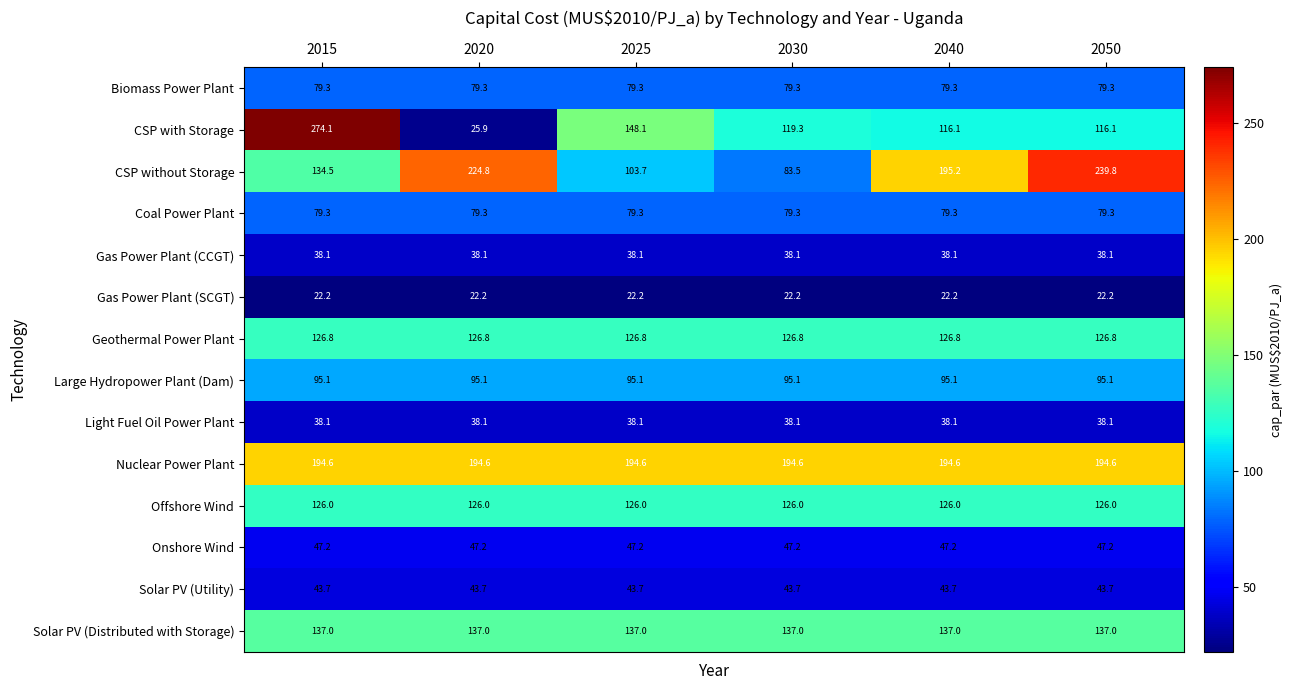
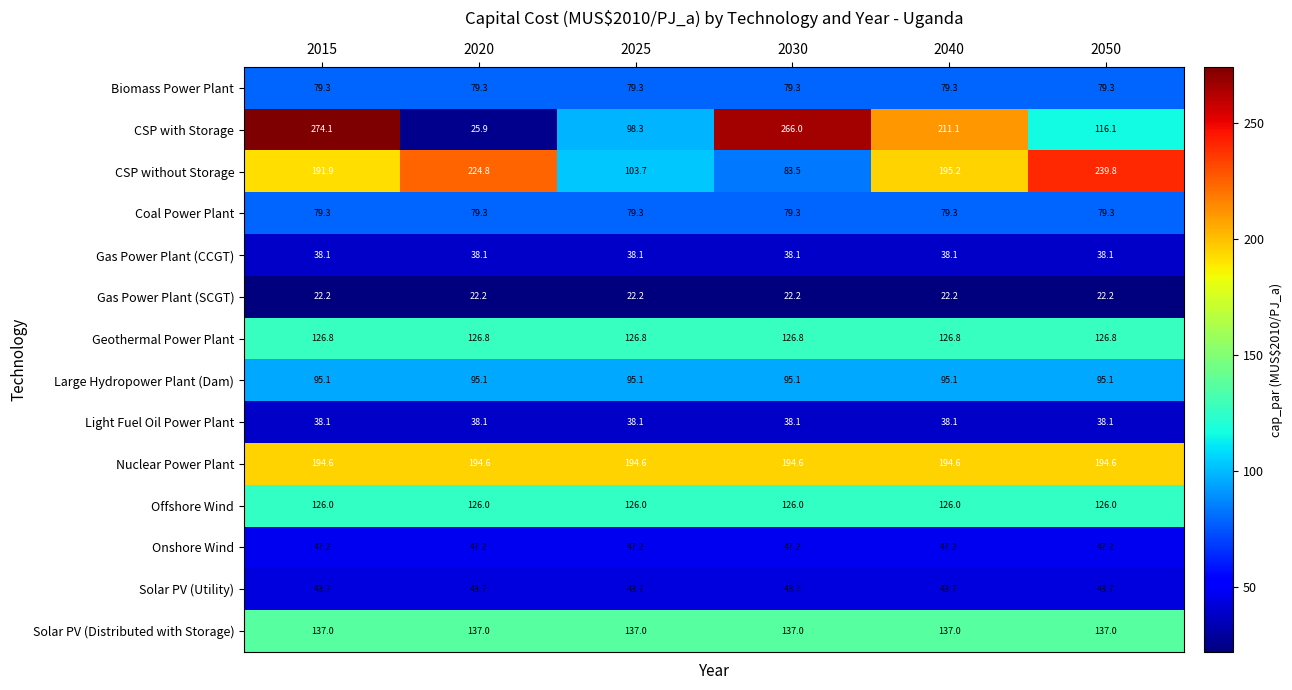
  {
    "Biomass Power Plant": {
      "2015": 79.3,
      "2020": 79.3,
      "2025": 79.3,
      "2030": 79.3,
      "2040": 79.3,
      "2050": 79.3
    },
    "CSP with Storage": {
      "2015": 274.1,
      "2020": 25.9,
-     "2025": 148.1,
-     "2030": 119.3,
-     "2040": 116.1,
+     "2025": 98.3,
+     "2030": 266.0,
+     "2040": 211.1,
      "2050": 116.1
    },
    "CSP without Storage": {
-     "2015": 134.5,
+     "2015": 191.9,
      "2020": 224.8,
      "2025": 103.7,
      "2030": 83.5,
      "2040": 195.2,
      "2050": 239.8
    },
    "Coal Power Plant": {
      "2015": 79.3,
      "2020": 79.3,
      "2025": 79.3,
      "2030": 79.3,
      "2040": 79.3,
      "2050": 79.3
    },
    "Gas Power Plant (CCGT)": {
      "2015": 38.1,
      "2020": 38.1,
      "2025": 38.1,
      "2030": 38.1,
      "2040": 38.1,
      "2050": 38.1
    },
    "Gas Power Plant (SCGT)": {
      "2015": 22.2,
      "2020": 22.2,
      "2025": 22.2,
      "2030": 22.2,
      "2040": 22.2,
      "2050": 22.2
    },
    "Geothermal Power Plant": {
      "2015": 126.8,
      "2020": 126.8,
      "2025": 126.8,
      "2030": 126.8,
      "2040": 126.8,
      "2050": 126.8
    },
    "Large Hydropower Plant (Dam)": {
      "2015": 95.1,
      "2020": 95.1,
      "2025": 95.1,
      "2030": 95.1,
      "2040": 95.1,
      "2050": 95.1
    },
    "Light Fuel Oil Power Plant": {
      "2015": 38.1,
      "2020": 38.1,
      "2025": 38.1,
      "2030": 38.1,
      "2040": 38.1,
      "2050": 38.1
    },
    "Nuclear Power Plant": {
      "2015": 194.6,
      "2020": 194.6,
      "2025": 194.6,
      "2030": 194.6,
      "2040": 194.6,
      "2050": 194.6
    },
    "Offshore Wind": {
      "2015": 126.0,
      "2020": 126.0,
      "2025": 126.0,
      "2030": 126.0,
      "2040": 126.0,
      "2050": 126.0
    },
    "Onshore Wind": {
      "2015": 47.2,
      "2020": 47.2,
      "2025": 47.2,
      "2030": 47.2,
      "2040": 47.2,
      "2050": 47.2
    },
    "Solar PV (Utility)": {
      "2015": 43.7,
      "2020": 43.7,
      "2025": 43.7,
      "2030": 43.7,
      "2040": 43.7,
      "2050": 43.7
    },
    "Solar PV (Distributed with Storage)": {
      "2015": 137.0,
      "2020": 137.0,
      "2025": 137.0,
      "2030": 137.0,
      "2040": 137.0,
      "2050": 137.0
    }
  }
